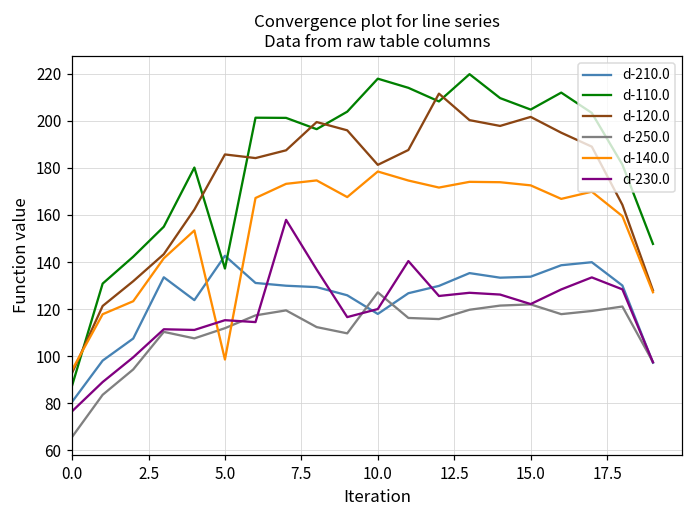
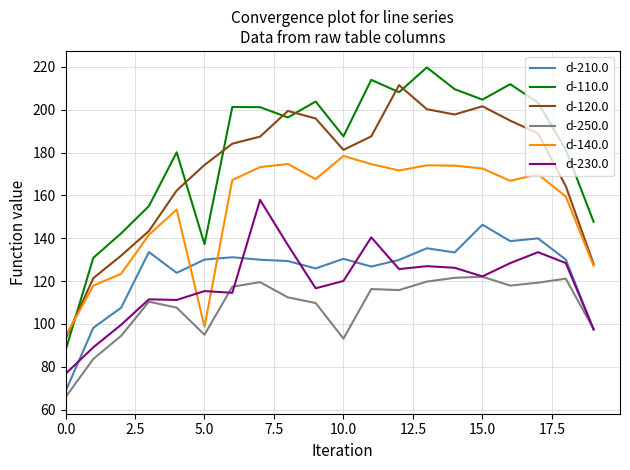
  {
    "d-210.0": {
-     "0.0": 81,
-     "5.0": 143,
-     "10.0": 118,
-     "15.0": 134
+     "0.0": 68,
+     "5.0": 130,
+     "10.0": 130,
+     "15.0": 146
    },
    "d-110.0": {
      "0.0": 88,
      "5.0": 137,
-     "10.0": 218,
+     "10.0": 188,
      "15.0": 205
    },
    "d-120.0": {
      "0.0": 93,
-     "5.0": 186,
+     "5.0": 174,
      "10.0": 181,
      "15.0": 202
    },
    "d-250.0": {
      "0.0": 66,
-     "5.0": 112,
-     "10.0": 127
+     "5.0": 95,
+     "10.0": 93
    },
    "d-140.0": {
      "0.0": 94,
      "5.0": 99,
      "10.0": 178,
      "15.0": 173
    },
    "d-230.0": {
      "0.0": 77,
      "5.0": 115,
      "10.0": 120
    }
  }
